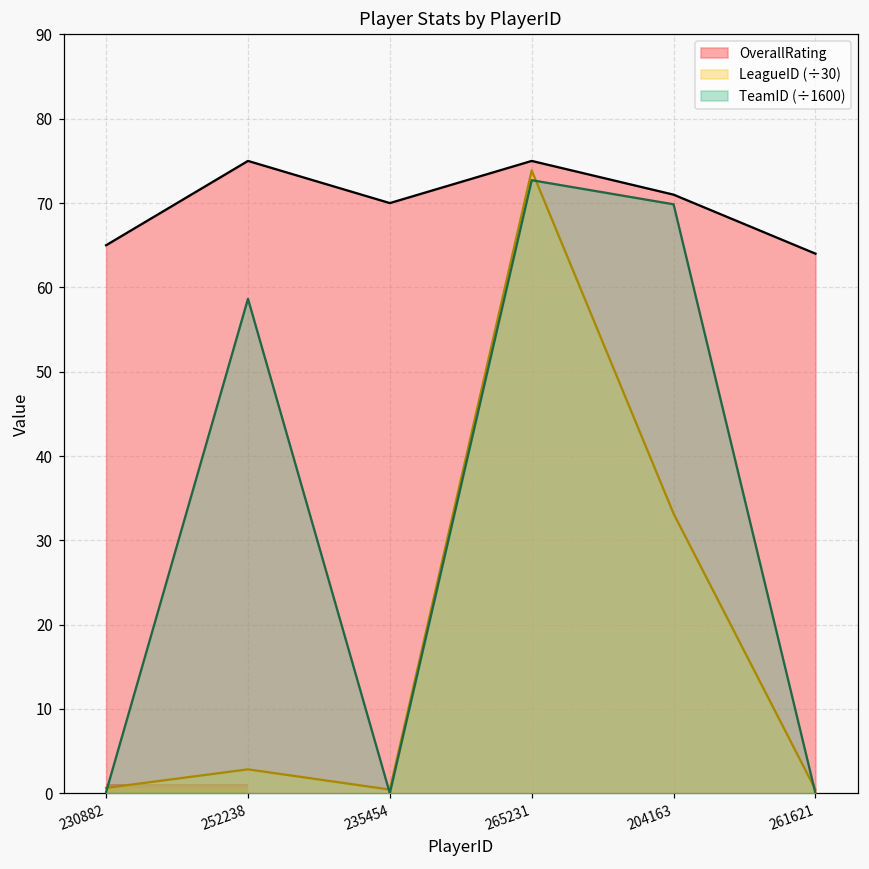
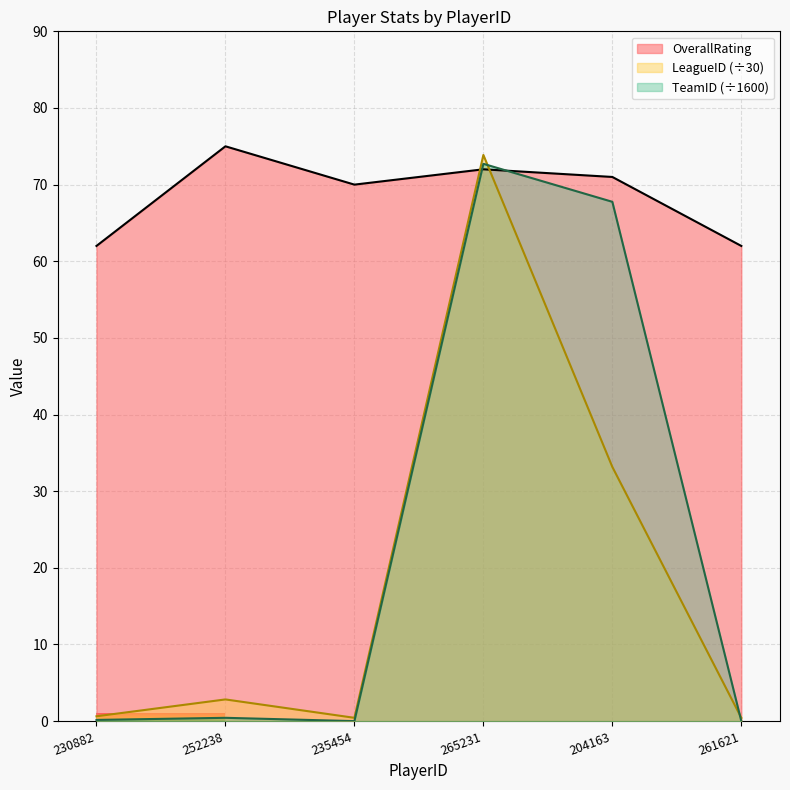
  {
    "OverallRating": {
-     "230882": 65,
+     "230882": 62,
      "252238": 75,
      "235454": 70,
-     "265231": 75,
+     "265231": 72,
      "204163": 71,
-     "261621": 64
+     "261621": 62
    },
    "LeagueID (÷30)": {
      "230882": 1,
      "252238": 3,
      "235454": 0,
      "265231": 74,
      "204163": 33,
      "261621": 0
    },
    "TeamID (÷1600)": {
      "230882": 0,
-     "252238": 59,
+     "252238": 0,
      "235454": 0,
      "265231": 73,
-     "204163": 70,
+     "204163": 68,
      "261621": 0
    }
  }
